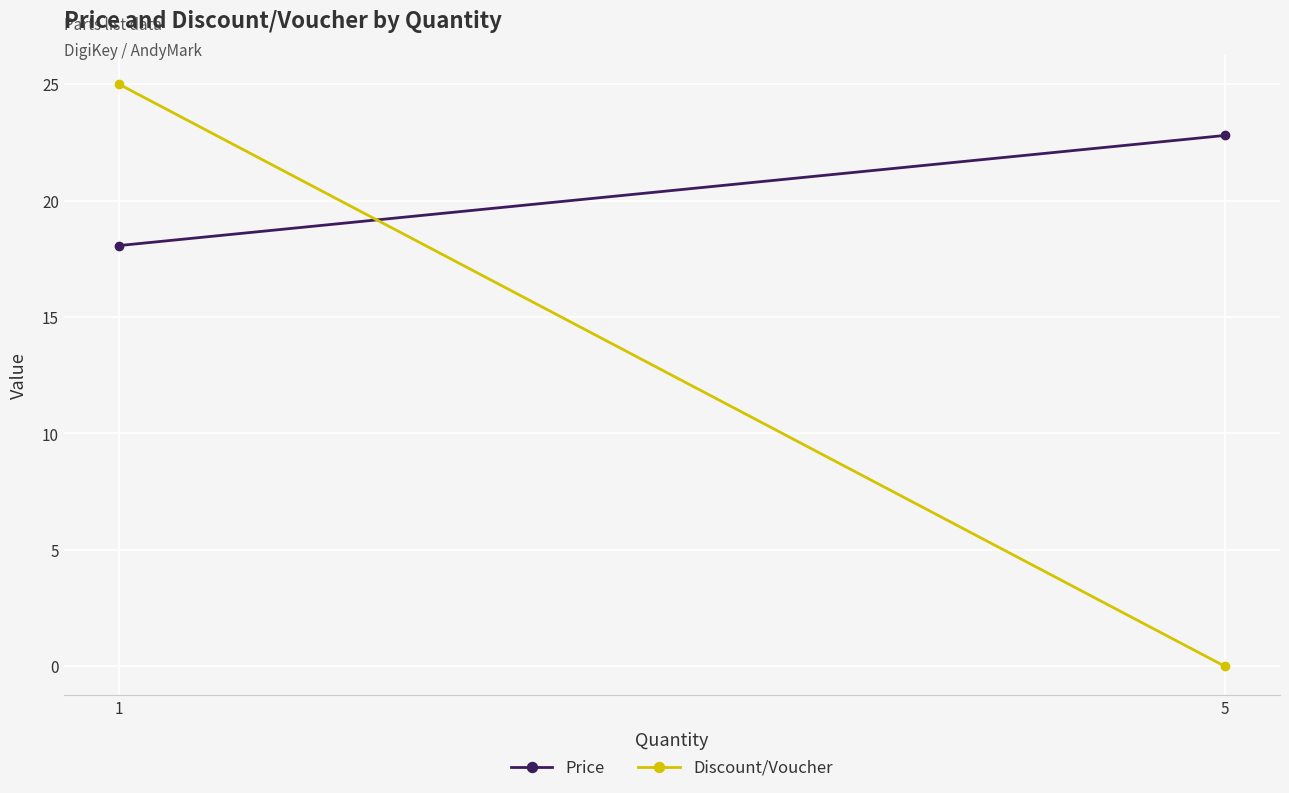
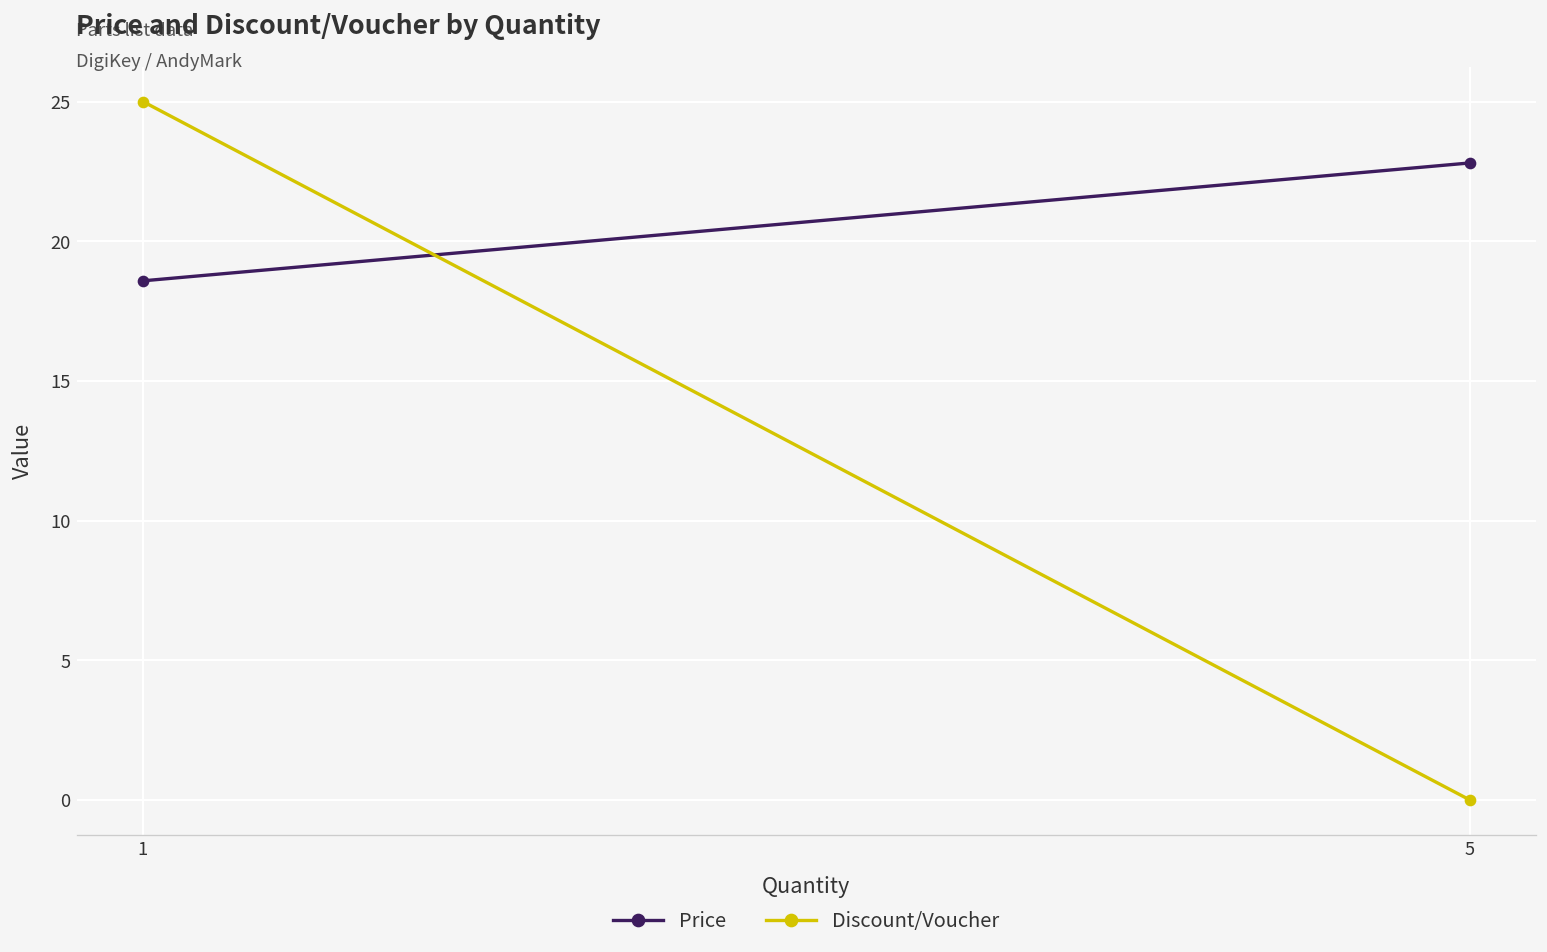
  {
    "Price": {
-     "1": 18.1,
+     "1": 18.6,
      "5": 22.8
    },
    "Discount/Voucher": {
      "1": 25.0,
      "5": 0.0
    }
  }
